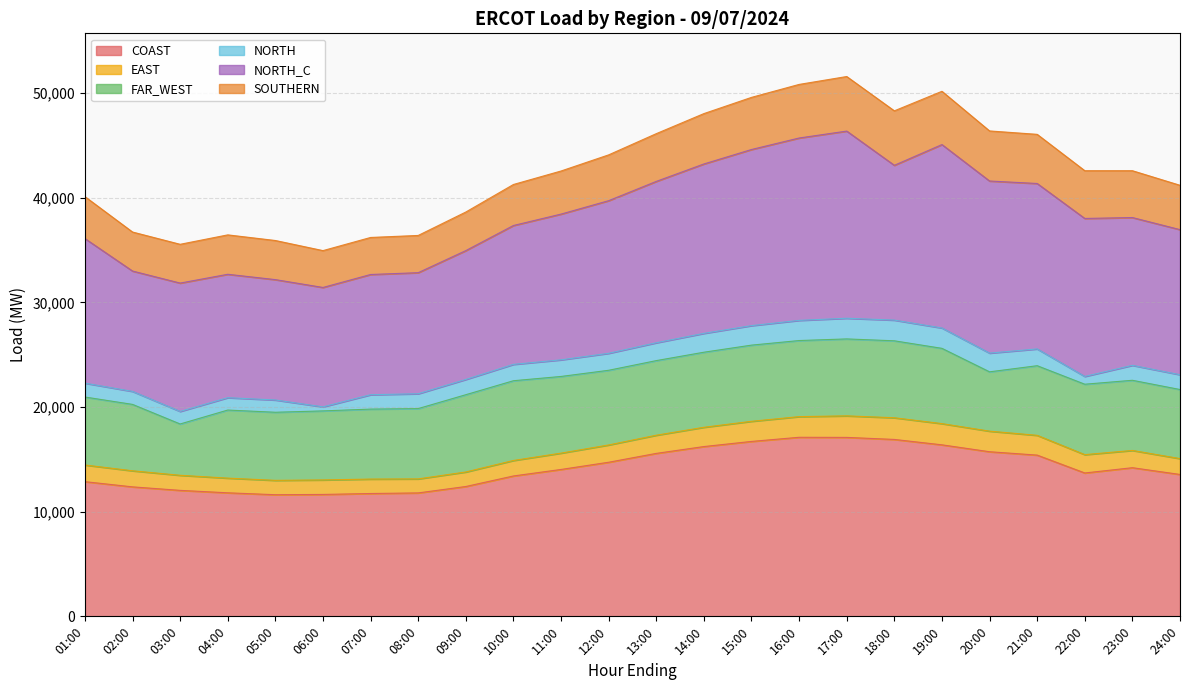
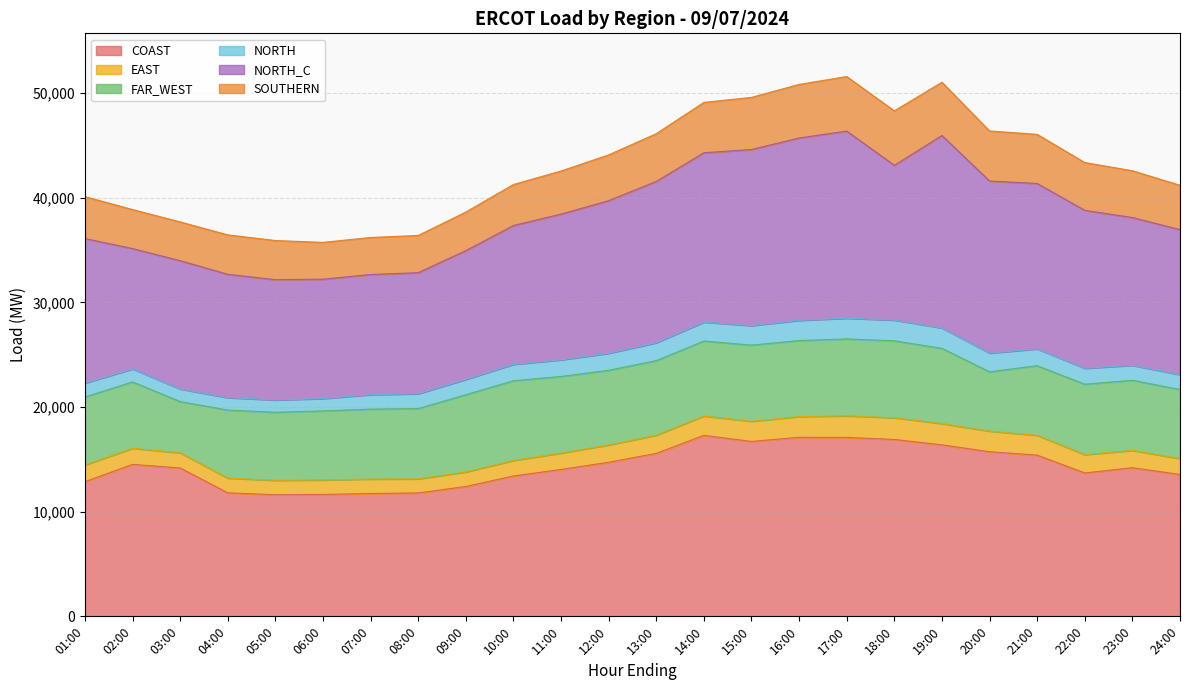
  {
    "COAST": {
      "01:00": "12,900",
-     "02:00": "12,400",
-     "03:00": "12,000",
+     "02:00": "14,500",
+     "03:00": "14,200",
      "04:00": "11,800",
      "05:00": "11,600",
      "06:00": "11,600",
      "07:00": "11,700",
      "08:00": "11,800",
      "09:00": "12,400",
      "10:00": "13,400",
      "11:00": "14,000",
      "12:00": "14,700",
      "13:00": "15,600",
-     "14:00": "16,200",
+     "14:00": "17,300",
      "15:00": "16,700",
      "16:00": "17,100",
      "17:00": "17,100",
      "18:00": "16,900",
      "19:00": "16,400",
      "20:00": "15,700",
      "21:00": "15,400",
      "22:00": "13,700",
      "23:00": "14,200",
      "24:00": "13,600"
    },
    "FAR_WEST": {
      "01:00": "6,500",
      "02:00": "6,300",
      "03:00": "4,900",
      "04:00": "6,500",
      "05:00": "6,500",
      "06:00": "6,600",
      "07:00": "6,700",
      "08:00": "6,700",
      "09:00": "7,400",
      "10:00": "7,600",
      "11:00": "7,300",
      "12:00": "7,100",
      "13:00": "7,100",
      "14:00": "7,200",
      "15:00": "7,300",
      "16:00": "7,300",
      "17:00": "7,400",
      "18:00": "7,400",
      "19:00": "7,200",
      "20:00": "5,700",
      "21:00": "6,700",
      "22:00": "6,700",
      "23:00": "6,700",
      "24:00": "6,600"
    },
    "NORTH": {
      "01:00": "1,300",
      "02:00": "1,200",
      "03:00": "1,200",
      "04:00": "1,200",
      "05:00": "1,200",
-     "06:00": "400",
+     "06:00": "1,200",
      "07:00": "1,400",
      "08:00": "1,400",
      "09:00": "1,500",
      "10:00": "1,600",
      "11:00": "1,600",
      "12:00": "1,600",
      "13:00": "1,700",
      "14:00": "1,800",
      "15:00": "1,900",
      "16:00": "1,900",
      "17:00": "2,000",
      "18:00": "2,000",
      "19:00": "1,900",
      "20:00": "1,800",
      "21:00": "1,600",
-     "22:00": "700",
+     "22:00": "1,500",
      "23:00": "1,400",
      "24:00": "1,400"
    },
    "NORTH_C": {
      "01:00": "13,800",
      "02:00": "11,500",
      "03:00": "12,300",
      "04:00": "11,800",
      "05:00": "11,500",
      "06:00": "11,400",
      "07:00": "11,500",
      "08:00": "11,600",
      "09:00": "12,300",
      "10:00": "13,300",
      "11:00": "13,900",
      "12:00": "14,600",
      "13:00": "15,400",
      "14:00": "16,200",
      "15:00": "16,800",
      "16:00": "17,400",
      "17:00": "17,900",
      "18:00": "14,800",
-     "19:00": "17,500",
+     "19:00": "18,400",
      "20:00": "16,400",
      "21:00": "15,800",
      "22:00": "15,100",
      "23:00": "14,100",
      "24:00": "13,900"
    }
  }
